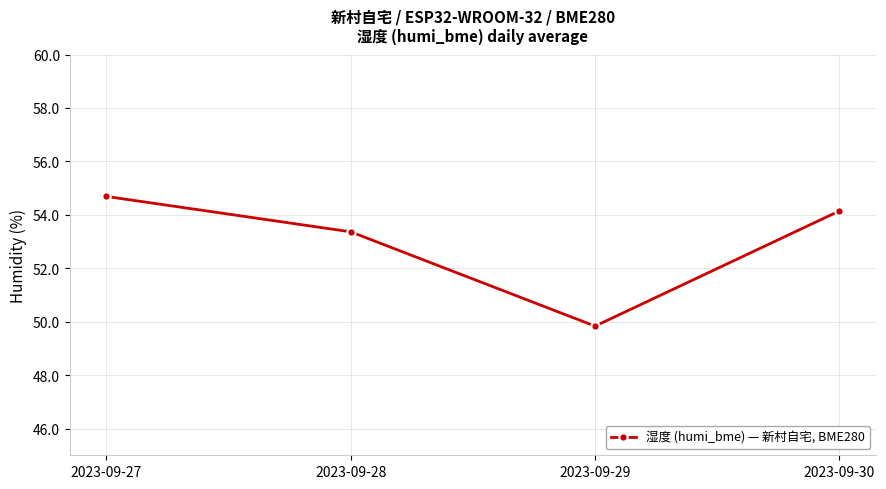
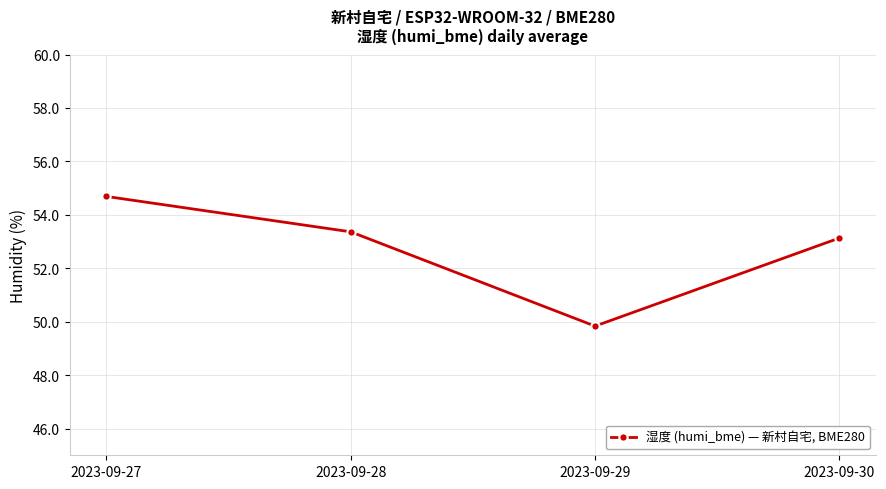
  {
    "2023-09-27": 54.7,
    "2023-09-28": 53.4,
    "2023-09-29": 49.8,
-   "2023-09-30": 54.1
+   "2023-09-30": 53.1
  }
